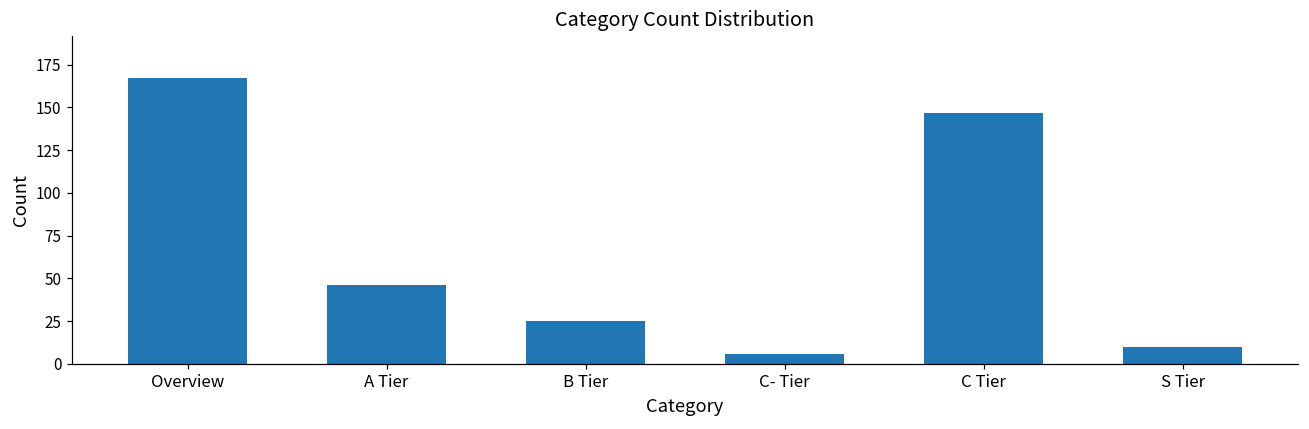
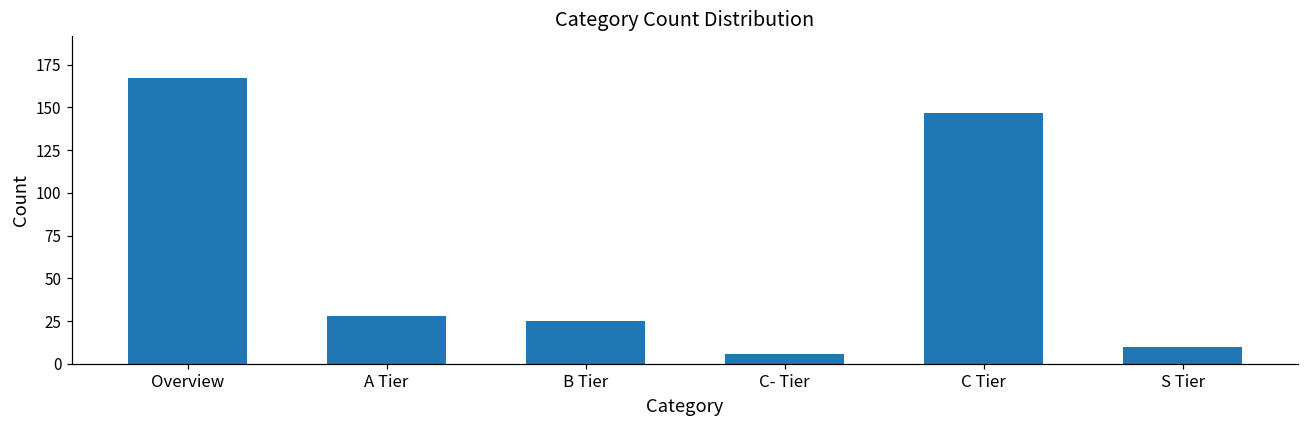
  {
    "Overview": 167,
-   "A Tier": 46,
+   "A Tier": 28,
    "B Tier": 25,
    "C- Tier": 6,
    "C Tier": 147,
    "S Tier": 10
  }
